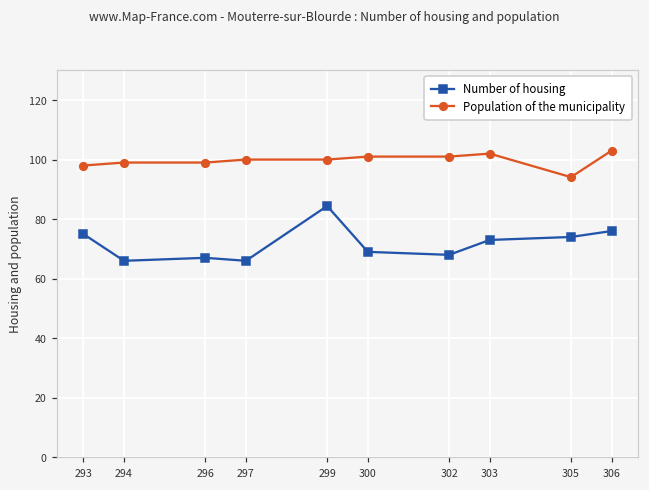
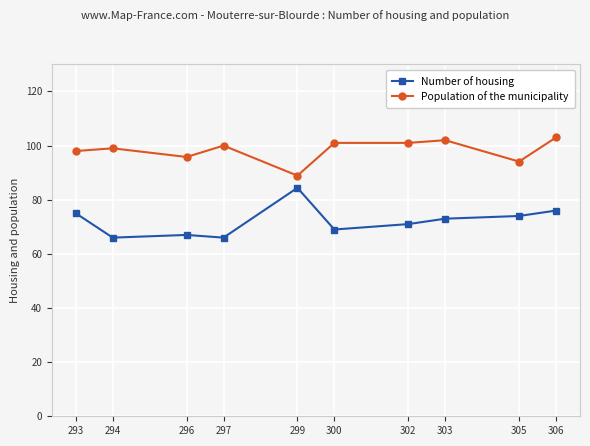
  {
    "Number of housing": {
      "293": 75,
      "294": 66,
      "296": 67,
      "297": 66,
      "299": 84,
      "300": 69,
-     "302": 68,
+     "302": 71,
      "303": 73,
      "305": 74,
      "306": 76
    },
    "Population of the municipality": {
      "293": 98,
      "294": 99,
-     "296": 99,
+     "296": 96,
      "297": 100,
-     "299": 100,
+     "299": 89,
      "300": 101,
      "302": 101,
      "303": 102,
      "305": 94,
      "306": 103
    }
  }
